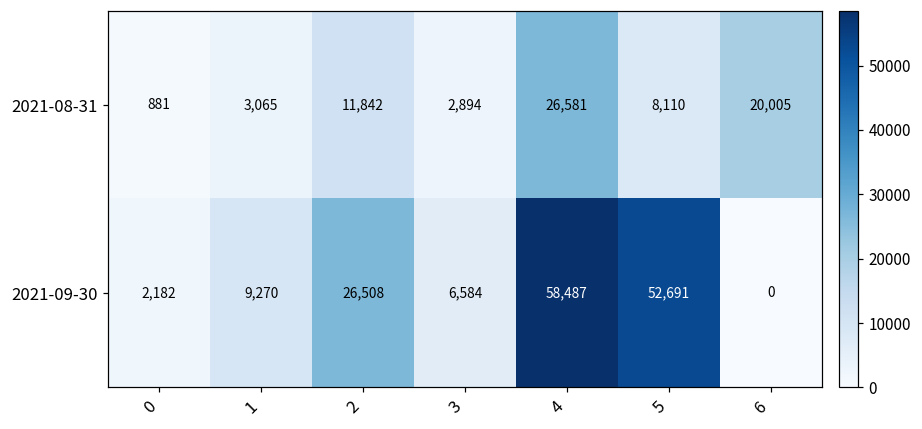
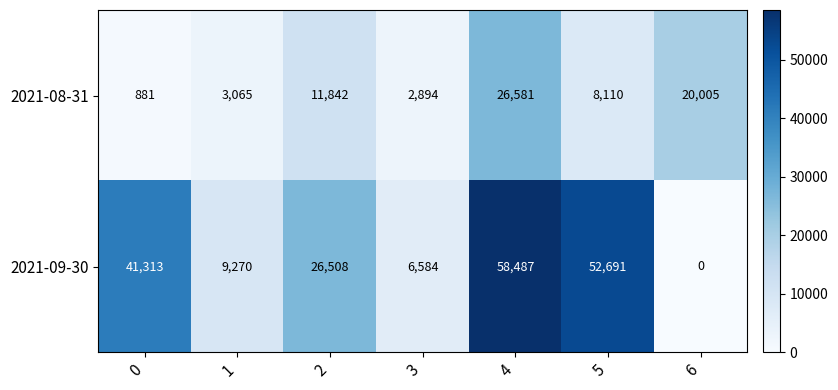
  {
    "2021-08-31": {
      "0": "881",
      "1": "3,065",
      "2": "11,842",
      "3": "2,894",
      "4": "26,581",
      "5": "8,110",
      "6": "20,005"
    },
    "2021-09-30": {
-     "0": "2,182",
+     "0": "41,313",
      "1": "9,270",
      "2": "26,508",
      "3": "6,584",
      "4": "58,487",
      "5": "52,691",
      "6": "0"
    }
  }
